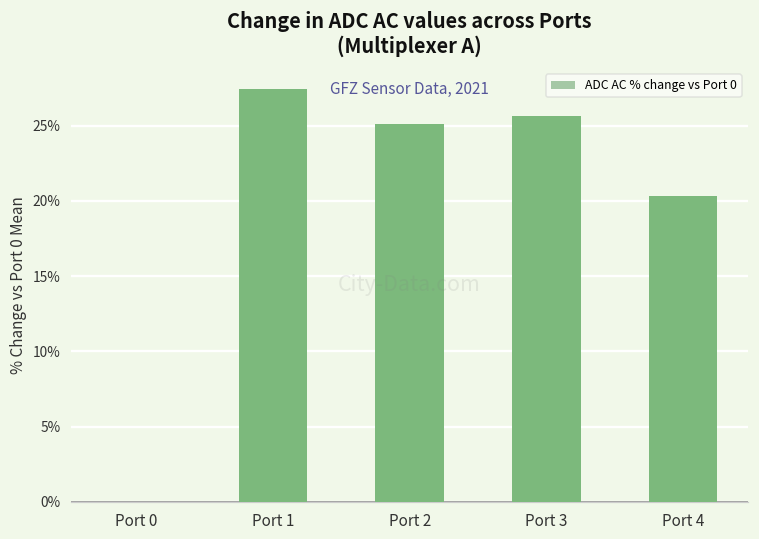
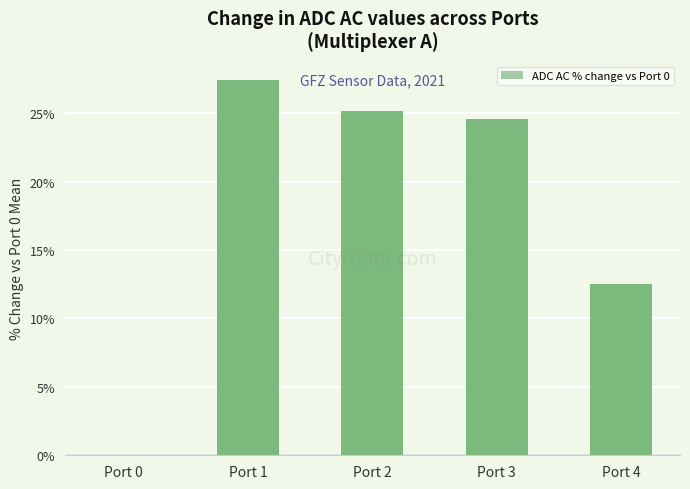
  {
    "Port 0": "0.0%",
    "Port 1": "27.4%",
-   "Port 3": "25.6%",
-   "Port 4": "20.3%"
+   "Port 3": "24.5%",
+   "Port 4": "12.5%"
  }
